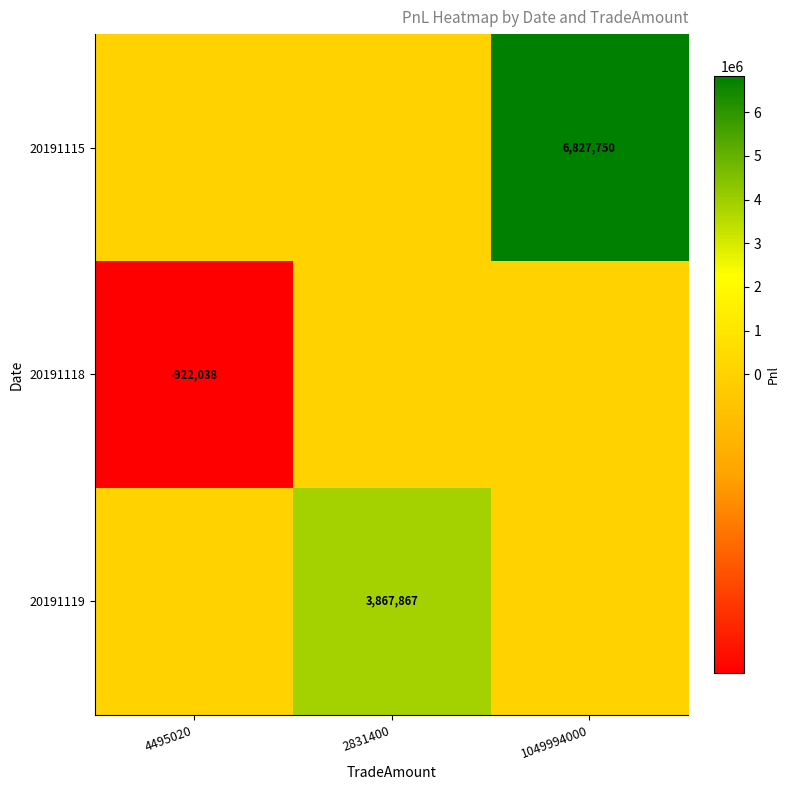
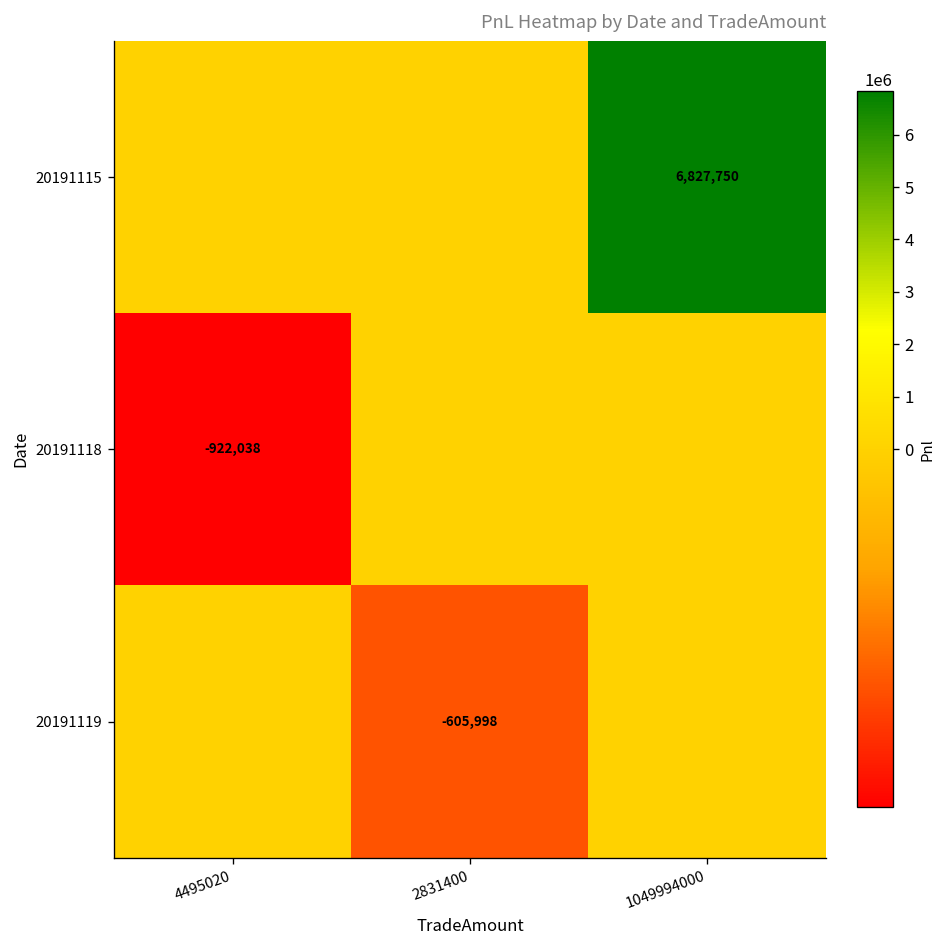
  {
    "20191115": {
      "1049994000": "6,827,750"
    },
    "20191118": {
      "4495020": "-922,038"
    },
    "20191119": {
-     "2831400": "3,867,867"
+     "2831400": "-605,998"
    }
  }
